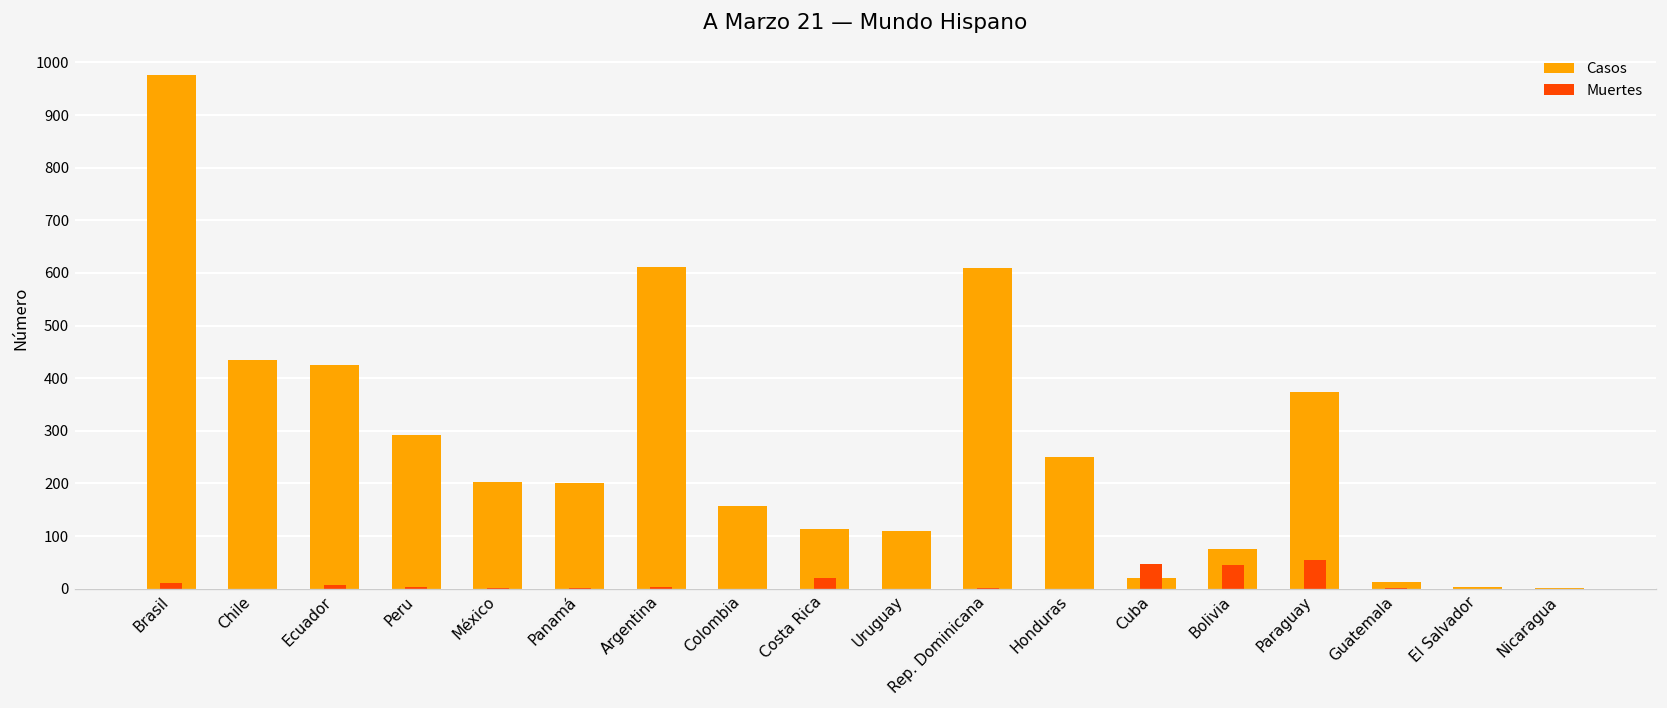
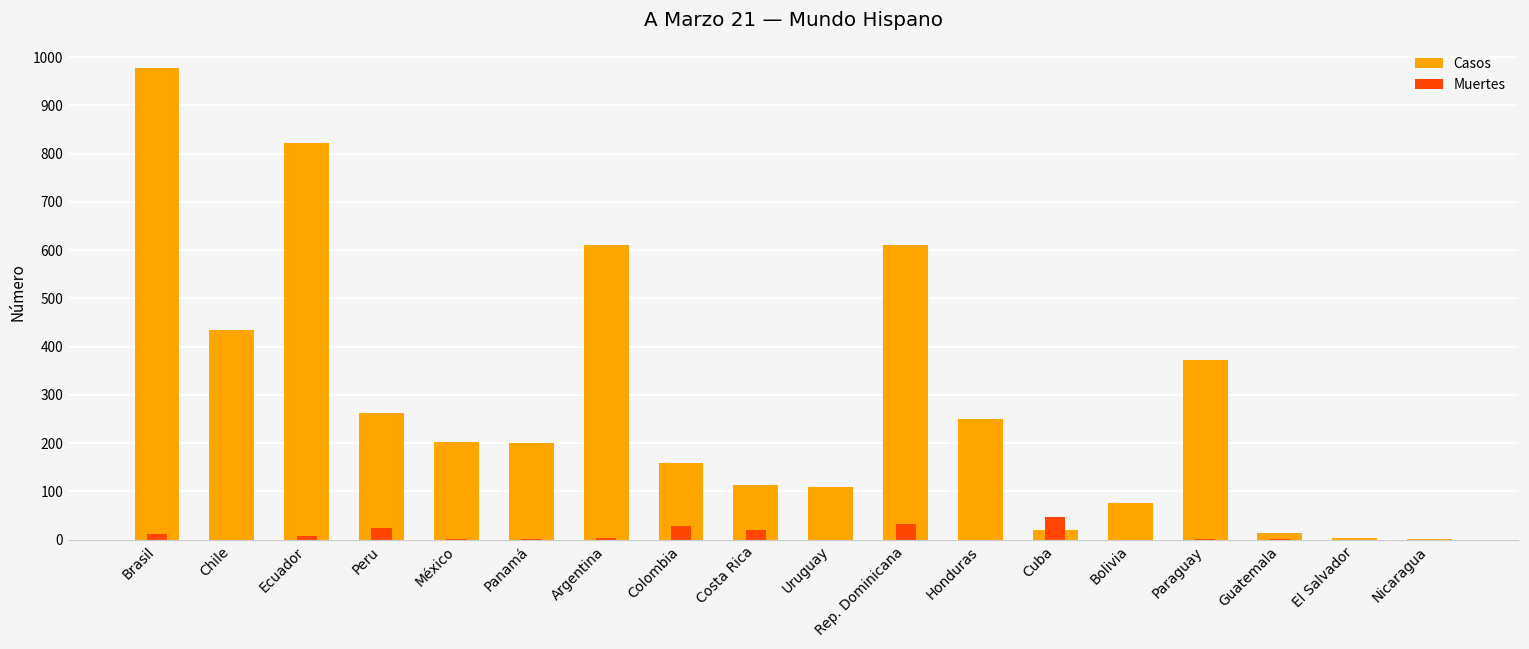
  {
    "Casos": {
      "Brasil": 980,
      "Chile": 430,
-     "Ecuador": 430,
-     "Peru": 290,
+     "Ecuador": 820,
+     "Peru": 260,
      "México": 200,
      "Panamá": 200,
      "Argentina": 610,
      "Colombia": 160,
      "Costa Rica": 110,
      "Uruguay": 110,
      "Rep. Dominicana": 610,
      "Honduras": 250,
      "Bolivia": 80,
      "Paraguay": 370,
      "Guatemala": 10
    },
    "Muertes": {
      "Chile": 0,
-     "Peru": 0,
-     "Colombia": 0,
+     "Peru": 20,
+     "Colombia": 30,
      "Uruguay": 0,
-     "Rep. Dominicana": 0,
+     "Rep. Dominicana": 30,
      "Honduras": 0,
      "Cuba": 50,
-     "Bolivia": 50,
-     "Paraguay": 50,
+     "Bolivia": 0,
+     "Paraguay": 0,
      "El Salvador": 0,
      "Nicaragua": 0
    }
  }
